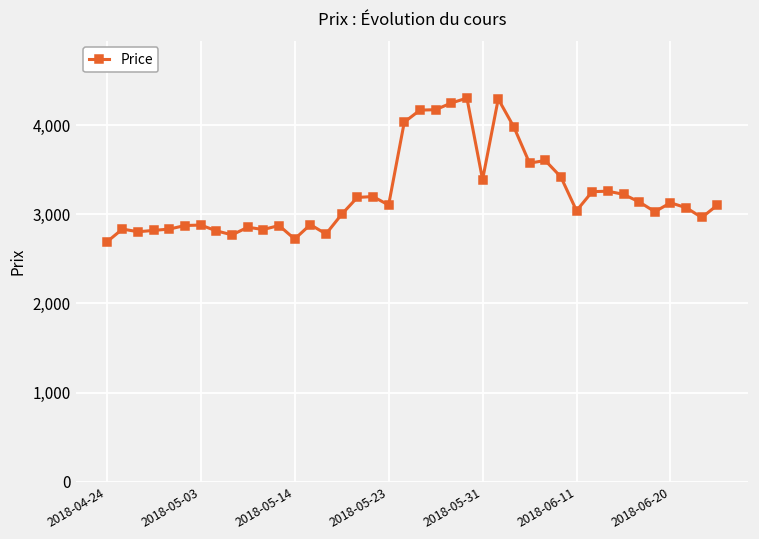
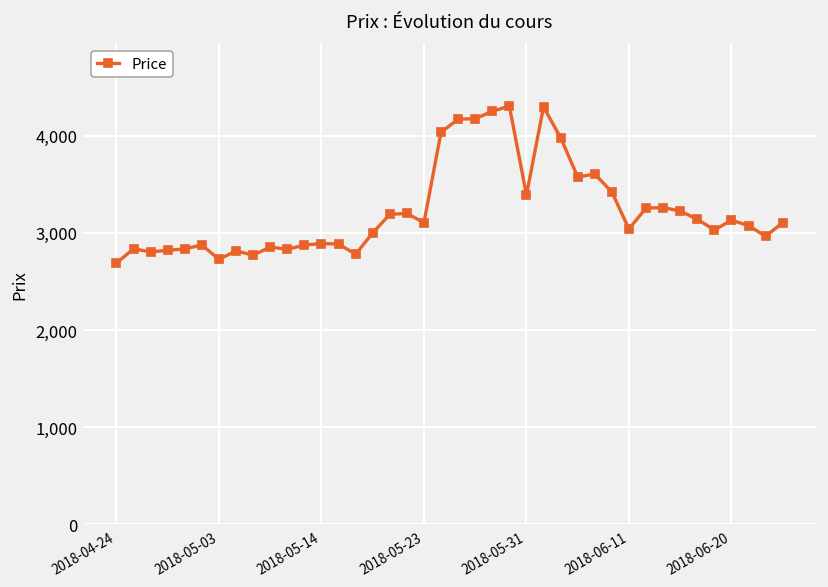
  {
    "2018-04-24": "2,700",
-   "2018-05-03": "2,900",
-   "2018-05-14": "2,700",
+   "2018-05-03": "2,700",
+   "2018-05-14": "2,900",
    "2018-05-23": "3,100",
    "2018-05-31": "3,400",
    "2018-06-11": "3,000",
    "2018-06-20": "3,100"
  }
